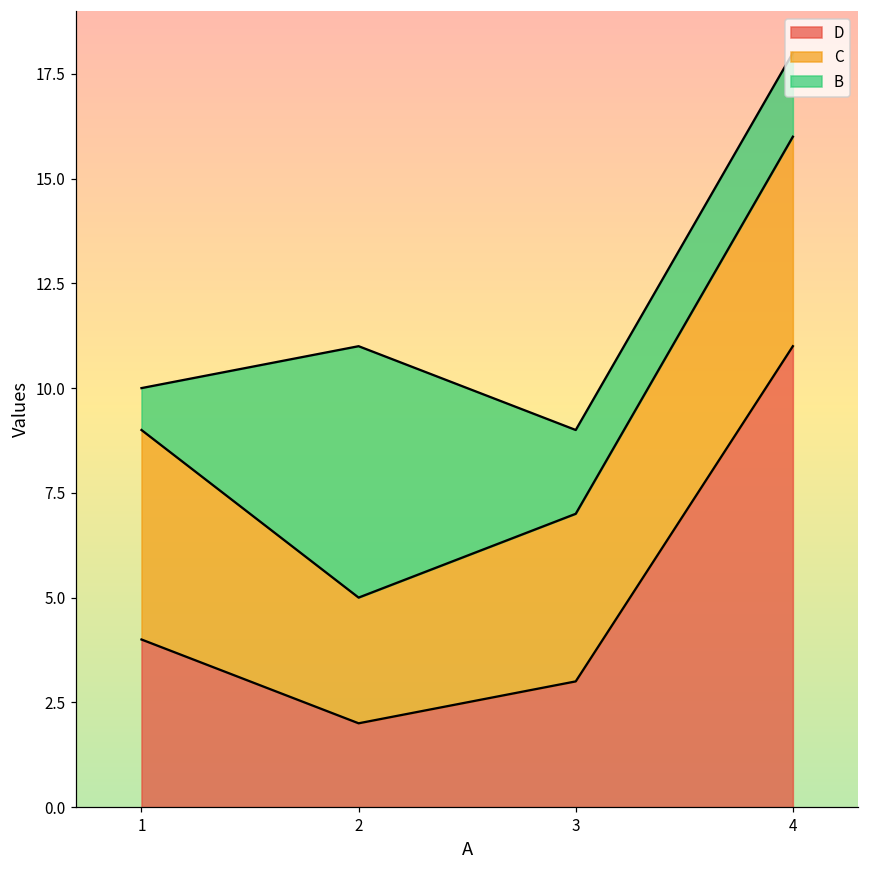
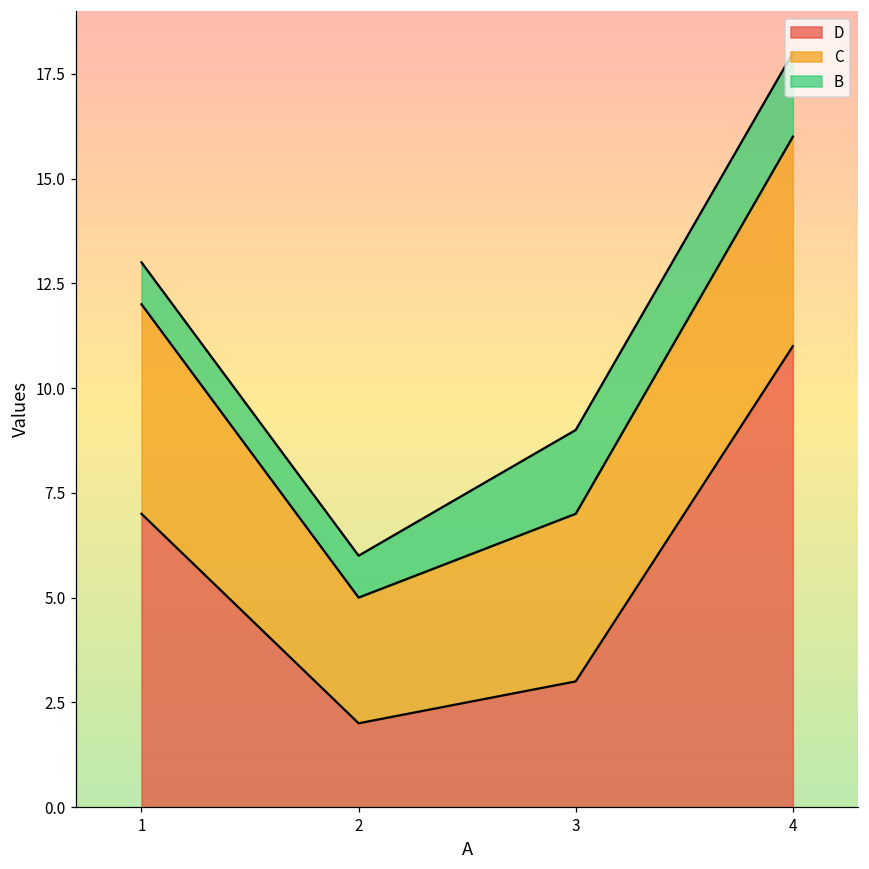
  {
    "D": {
-     "1": 4,
+     "1": 7,
      "2": 2,
      "3": 3,
      "4": 11
    },
    "C": {
      "1": 5,
      "2": 3,
      "3": 4,
      "4": 5
    },
    "B": {
      "1": 1,
-     "2": 6,
+     "2": 1,
      "3": 2
    }
  }
